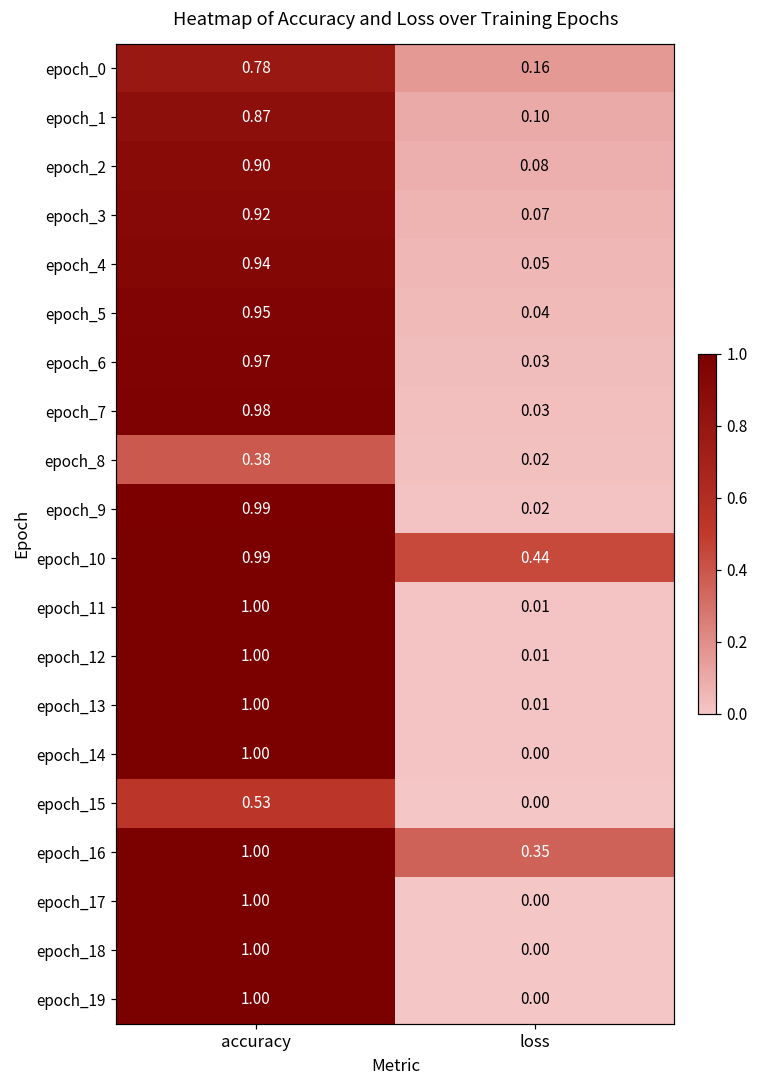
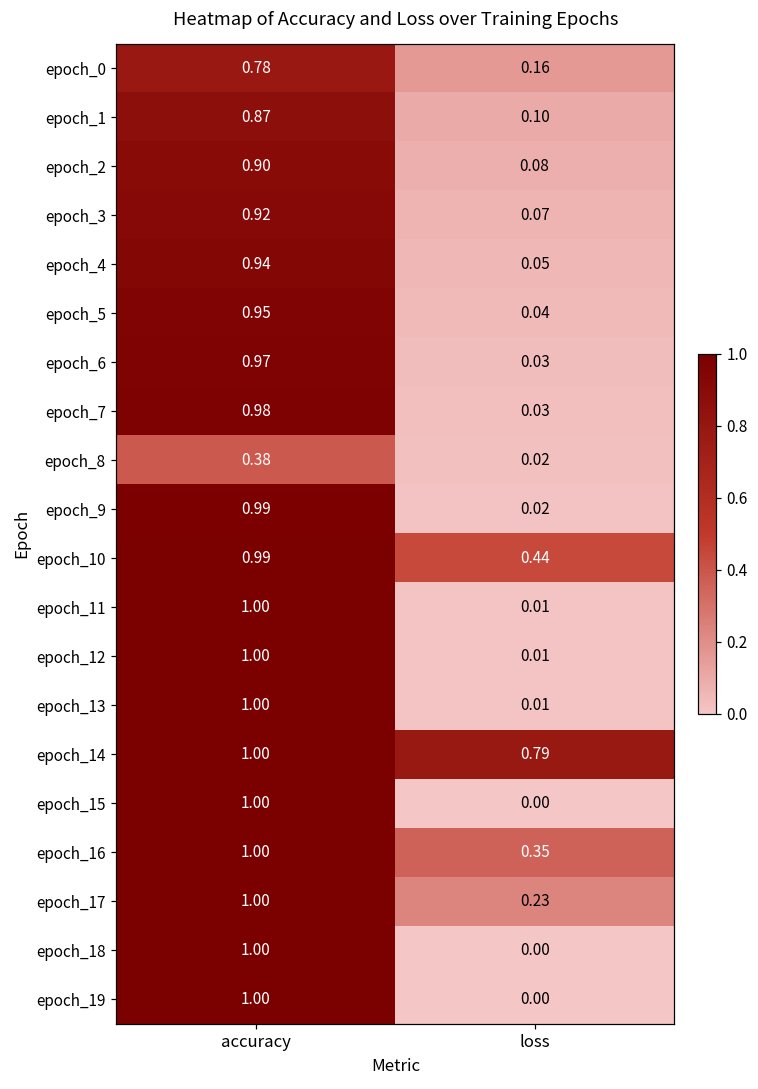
  {
    "epoch_0": {
      "accuracy": 0.78,
      "loss": 0.16
    },
    "epoch_1": {
      "accuracy": 0.87,
      "loss": 0.10
    },
    "epoch_2": {
      "accuracy": 0.90,
      "loss": 0.08
    },
    "epoch_3": {
      "accuracy": 0.92,
      "loss": 0.07
    },
    "epoch_4": {
      "accuracy": 0.94,
      "loss": 0.05
    },
    "epoch_5": {
      "accuracy": 0.95,
      "loss": 0.04
    },
    "epoch_6": {
      "accuracy": 0.97,
      "loss": 0.03
    },
    "epoch_7": {
      "accuracy": 0.98,
      "loss": 0.03
    },
    "epoch_8": {
      "accuracy": 0.38,
      "loss": 0.02
    },
    "epoch_9": {
      "accuracy": 0.99,
      "loss": 0.02
    },
    "epoch_10": {
      "accuracy": 0.99,
      "loss": 0.44
    },
    "epoch_11": {
      "accuracy": 1.00,
      "loss": 0.01
    },
    "epoch_12": {
      "accuracy": 1.00,
      "loss": 0.01
    },
    "epoch_13": {
      "accuracy": 1.00,
      "loss": 0.01
    },
    "epoch_14": {
      "accuracy": 1.00,
-     "loss": 0.00
+     "loss": 0.79
    },
    "epoch_15": {
-     "accuracy": 0.53,
+     "accuracy": 1.00,
      "loss": 0.00
    },
    "epoch_16": {
      "accuracy": 1.00,
      "loss": 0.35
    },
    "epoch_17": {
      "accuracy": 1.00,
-     "loss": 0.00
+     "loss": 0.23
    },
    "epoch_18": {
      "accuracy": 1.00,
      "loss": 0.00
    },
    "epoch_19": {
      "accuracy": 1.00,
      "loss": 0.00
    }
  }
